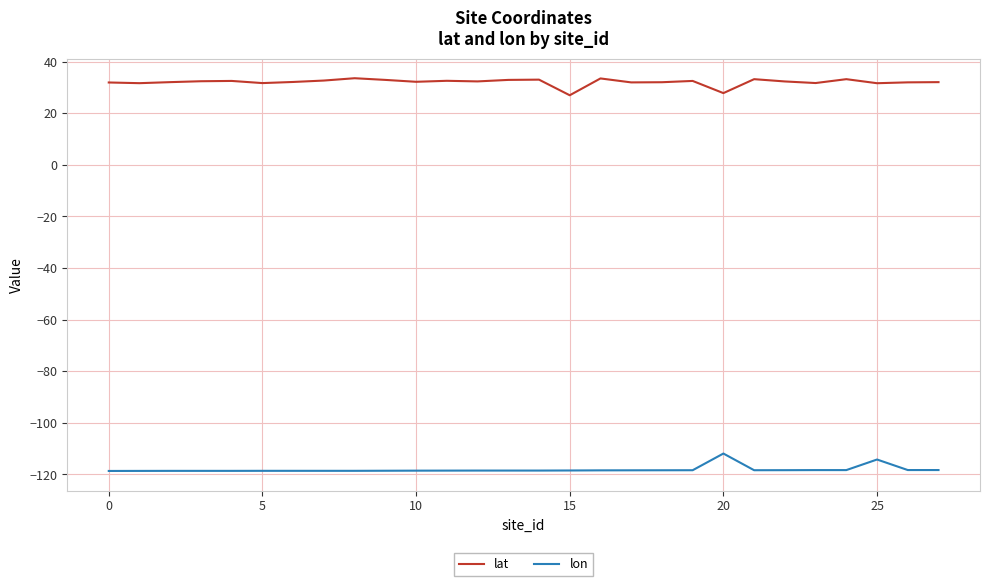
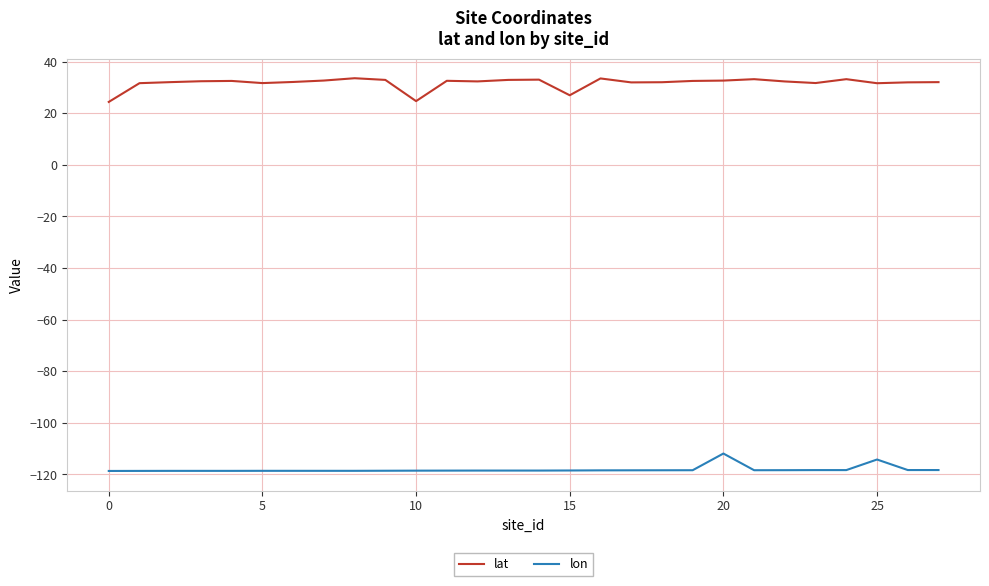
  {
    "lat": {
-     "0": 32,
+     "0": 24,
      "5": 32,
-     "10": 32,
+     "10": 25,
      "15": 27,
-     "20": 28,
+     "20": 33,
      "25": 32
    },
    "lon": {
      "0": -119,
      "5": -119,
      "10": -119,
      "15": -118,
      "20": -112,
      "25": -114
    }
  }
